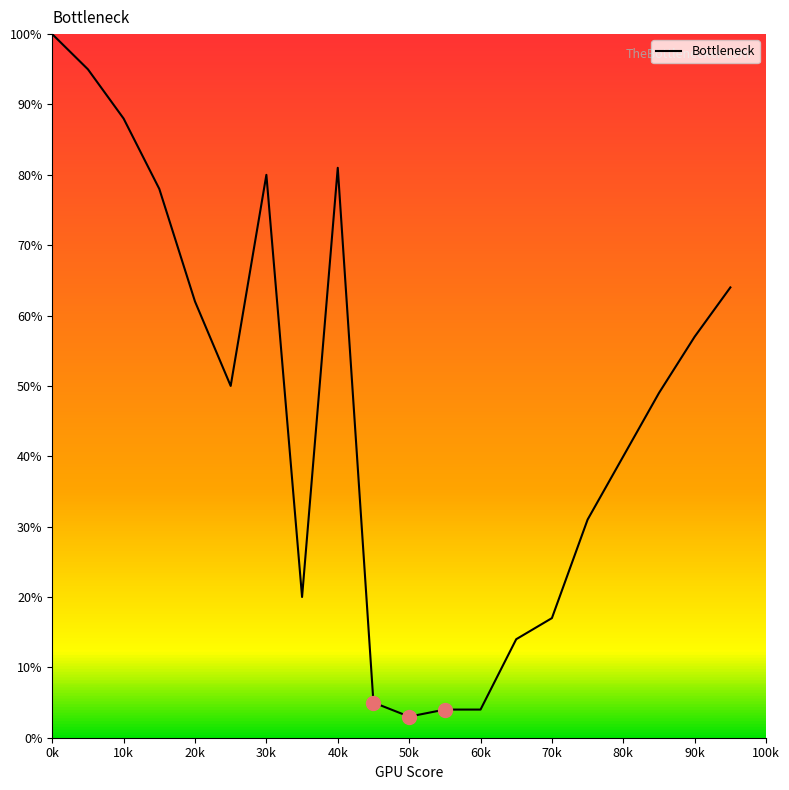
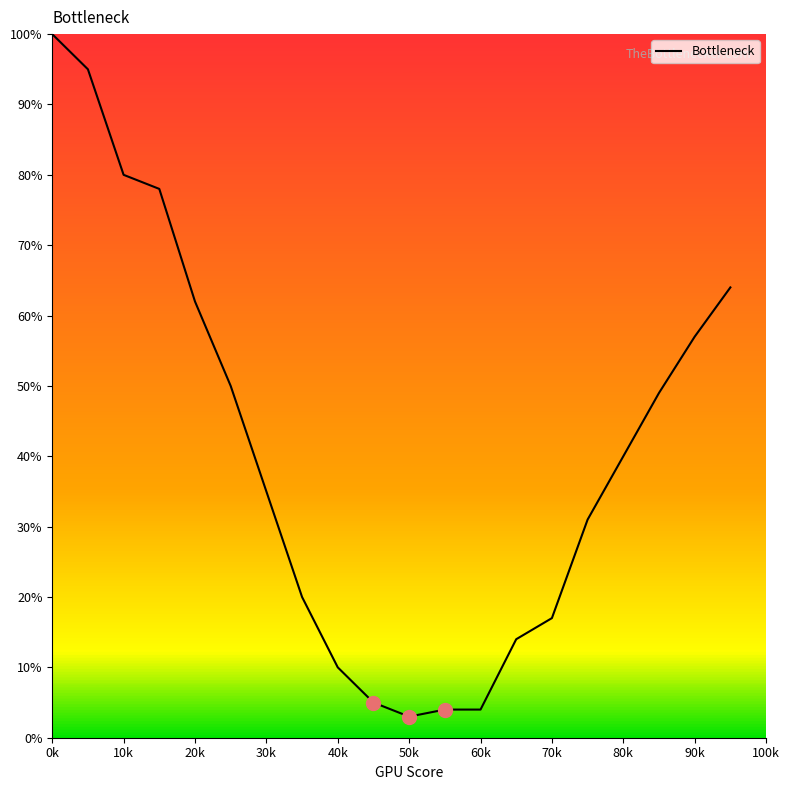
  {
    "Bottleneck": {
      "0k": "100%",
-     "10k": "88%",
+     "10k": "80%",
      "20k": "62%",
-     "30k": "80%",
-     "40k": "81%",
+     "30k": "35%",
+     "40k": "10%",
      "60k": "4%",
      "70k": "17%",
      "80k": "40%",
      "90k": "57%"
    }
  }
